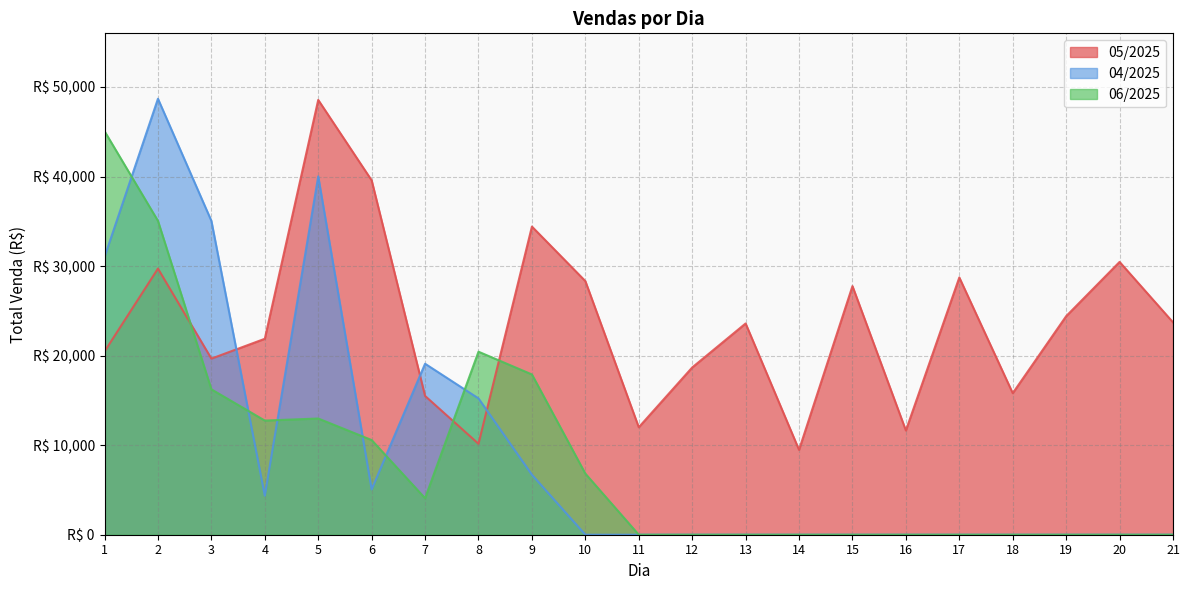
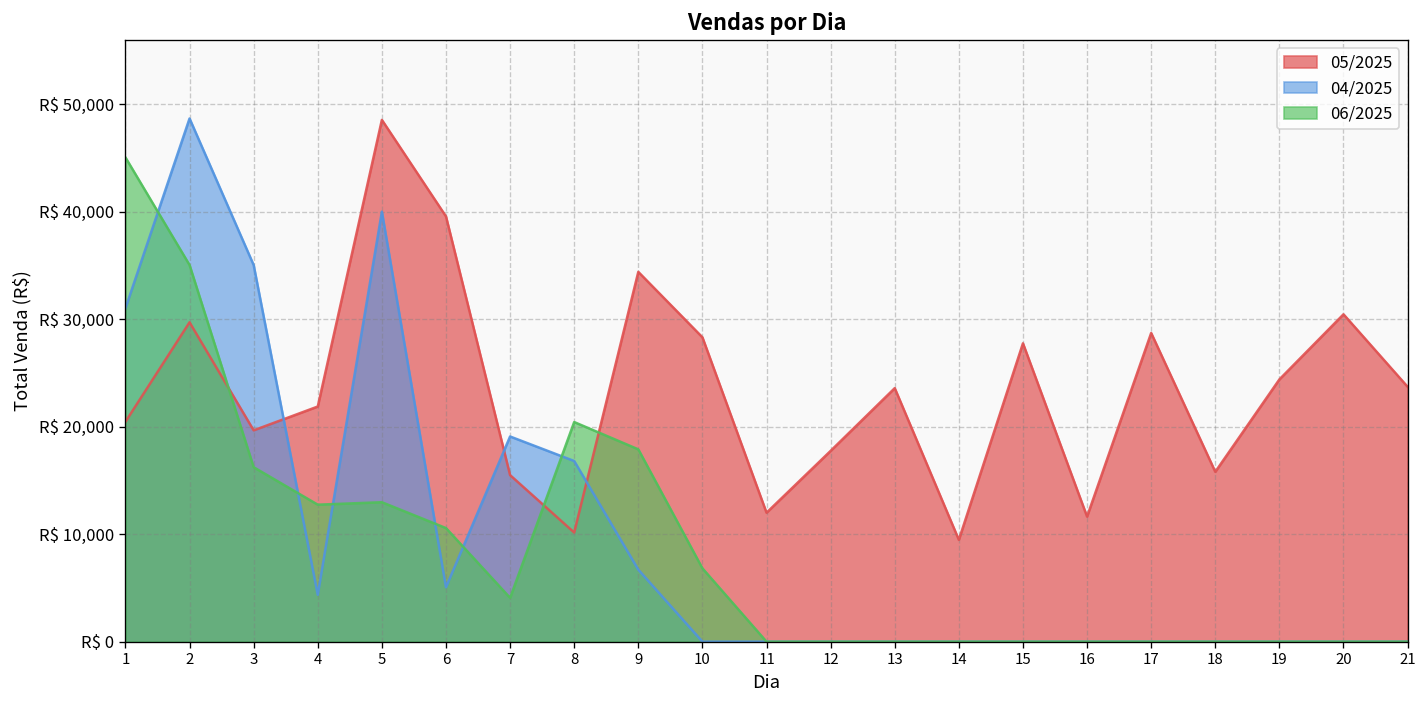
  {
    "05/2025": {
      "1": "R$ 20,000",
      "2": "R$ 30,000",
      "3": "R$ 20,000",
      "4": "R$ 22,000",
      "5": "R$ 49,000",
      "6": "R$ 40,000",
      "7": "R$ 15,000",
      "8": "R$ 10,000",
      "9": "R$ 34,000",
      "10": "R$ 28,000",
      "11": "R$ 12,000",
-     "12": "R$ 19,000",
+     "12": "R$ 18,000",
      "13": "R$ 24,000",
      "14": "R$ 9,000",
      "15": "R$ 28,000",
      "16": "R$ 12,000",
      "17": "R$ 29,000",
      "18": "R$ 16,000",
      "19": "R$ 24,000",
      "20": "R$ 30,000",
      "21": "R$ 24,000"
    },
    "04/2025": {
      "1": "R$ 31,000",
      "2": "R$ 49,000",
      "3": "R$ 35,000",
      "4": "R$ 4,000",
      "5": "R$ 40,000",
      "6": "R$ 5,000",
      "7": "R$ 19,000",
-     "8": "R$ 15,000",
+     "8": "R$ 17,000",
      "9": "R$ 7,000",
      "10": "R$ 0"
    },
    "06/2025": {
      "1": "R$ 45,000",
      "2": "R$ 35,000",
      "3": "R$ 16,000",
      "4": "R$ 13,000",
      "5": "R$ 13,000",
      "6": "R$ 11,000",
      "7": "R$ 4,000",
      "8": "R$ 20,000",
      "9": "R$ 18,000",
      "10": "R$ 7,000"
    }
  }
